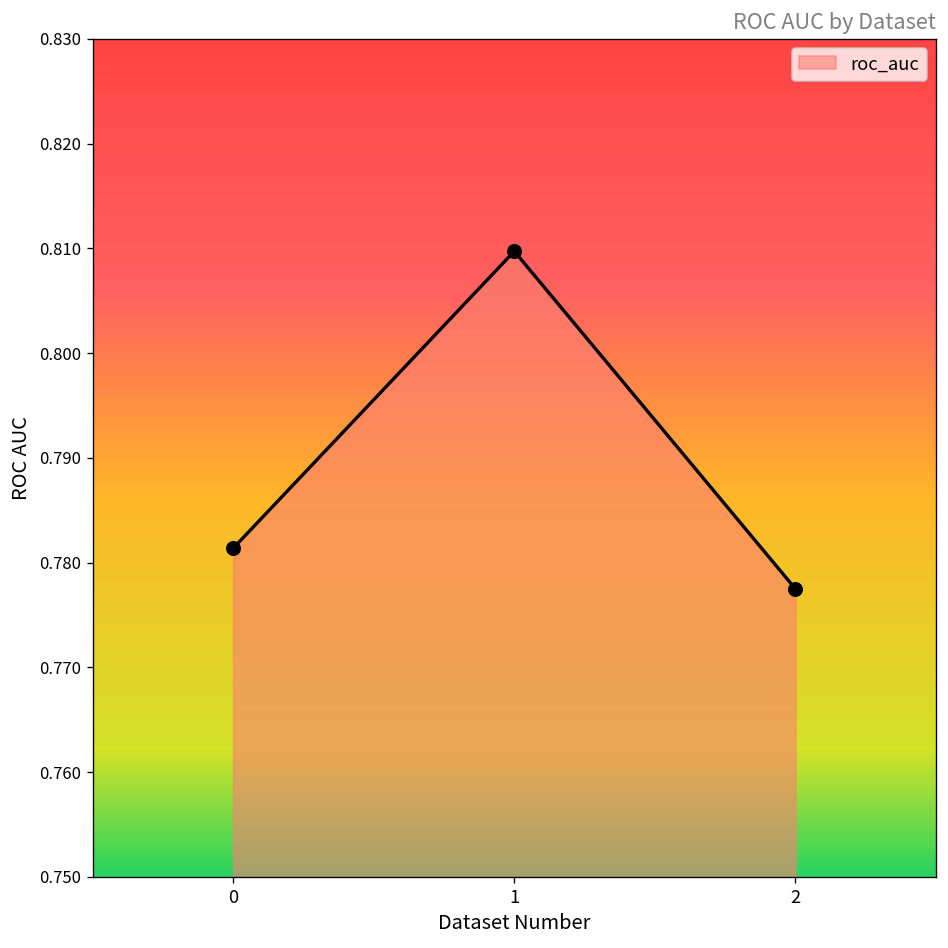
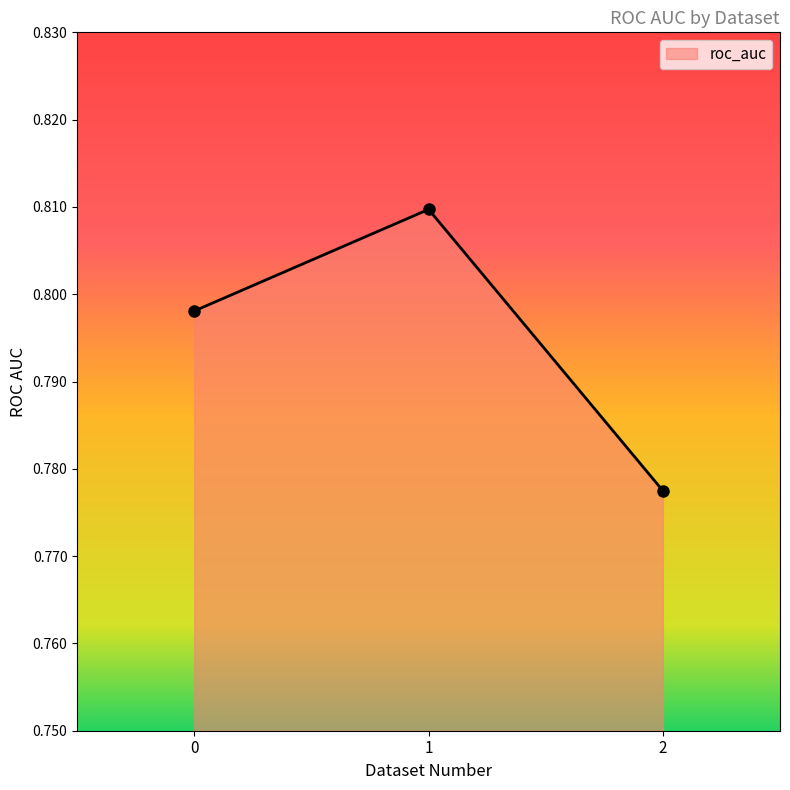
  {
-   "0": 0.781,
+   "0": 0.798,
    "1": 0.810,
    "2": 0.777
  }
